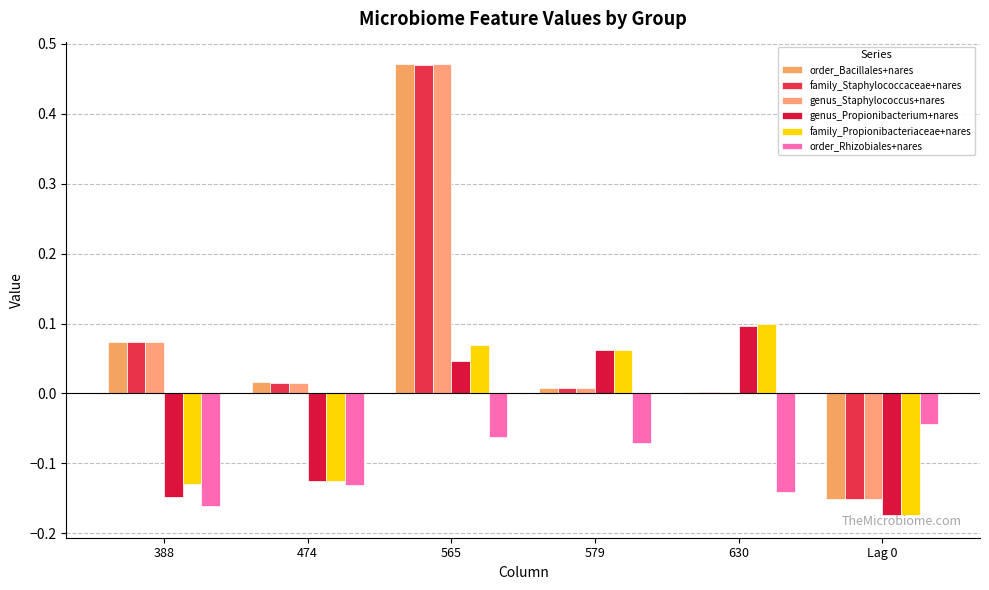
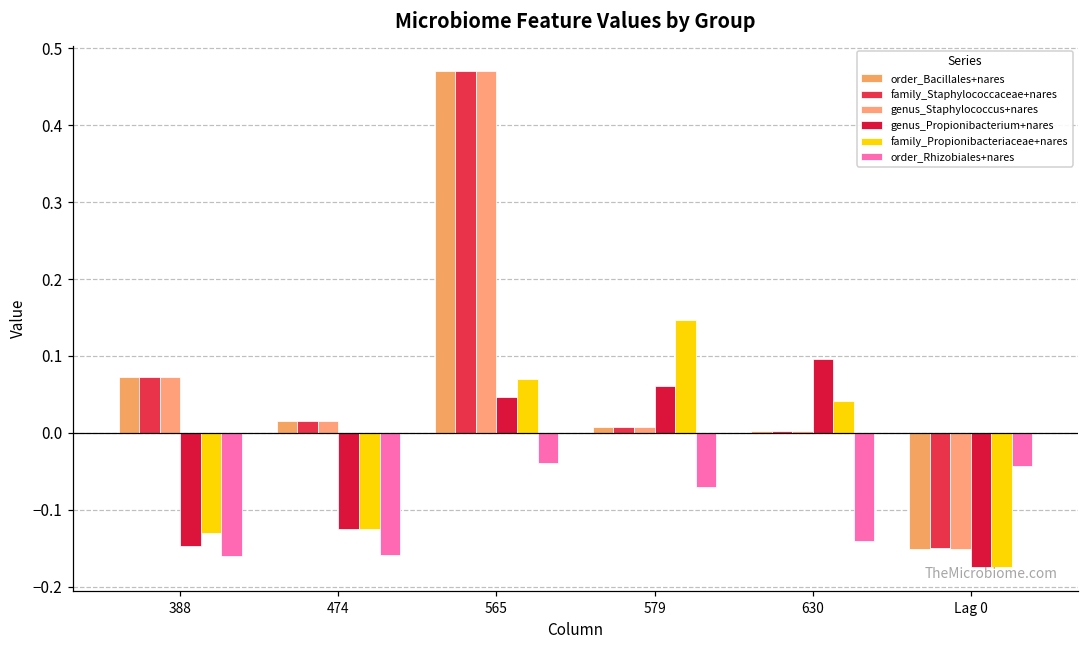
  {
    "family_Propionibacteriaceae+nares": {
      "388": -0.13,
      "474": -0.13,
      "565": 0.07,
-     "579": 0.06,
-     "630": 0.10,
+     "579": 0.15,
+     "630": 0.04,
      "Lag 0": -0.17
    },
    "order_Rhizobiales+nares": {
      "388": -0.16,
-     "474": -0.13,
-     "565": -0.06,
+     "474": -0.16,
+     "565": -0.04,
      "579": -0.07,
      "630": -0.14,
      "Lag 0": -0.04
    }
  }
